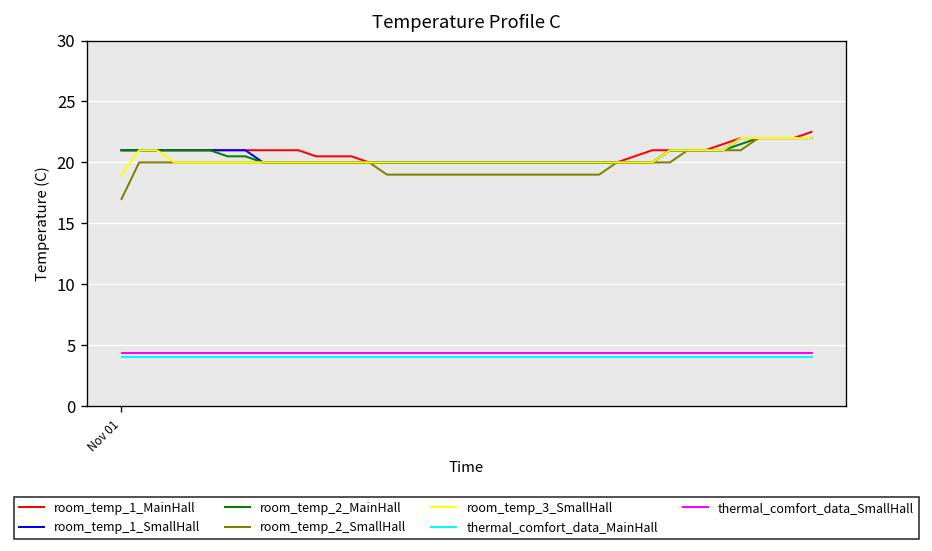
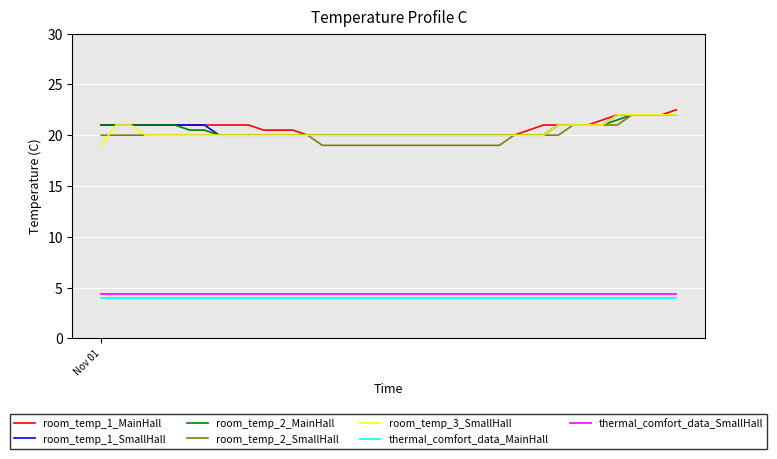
  {
    "room_temp_2_SmallHall": {
-     "Nov 01": 17
+     "Nov 01": 20
    },
    "room_temp_3_SmallHall": {
      "Nov 01": 19
    },
    "thermal_comfort_data_MainHall": {
      "Nov 01": 4
    },
    "thermal_comfort_data_SmallHall": {
      "Nov 01": 4.3
    }
  }
